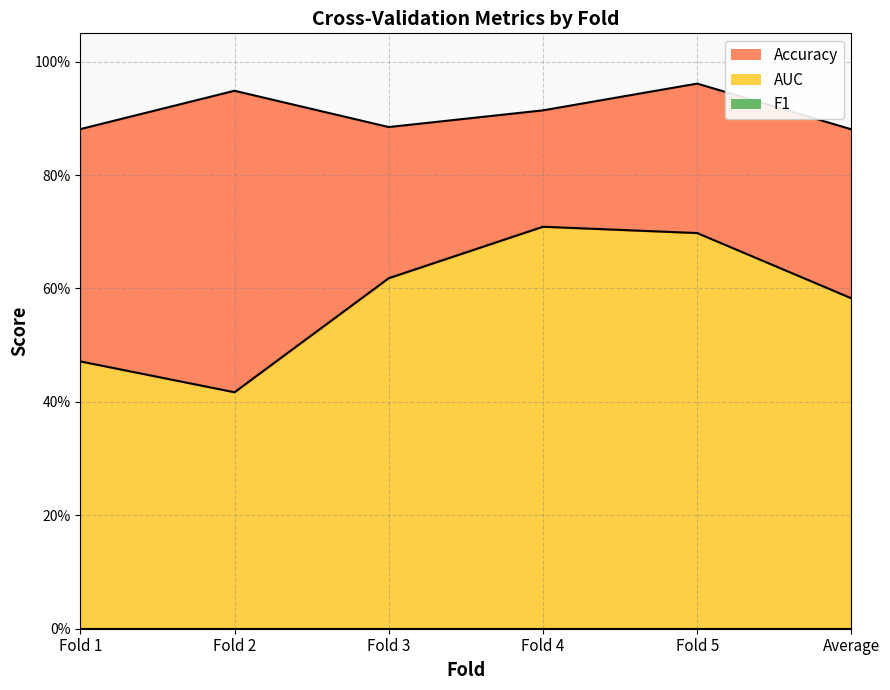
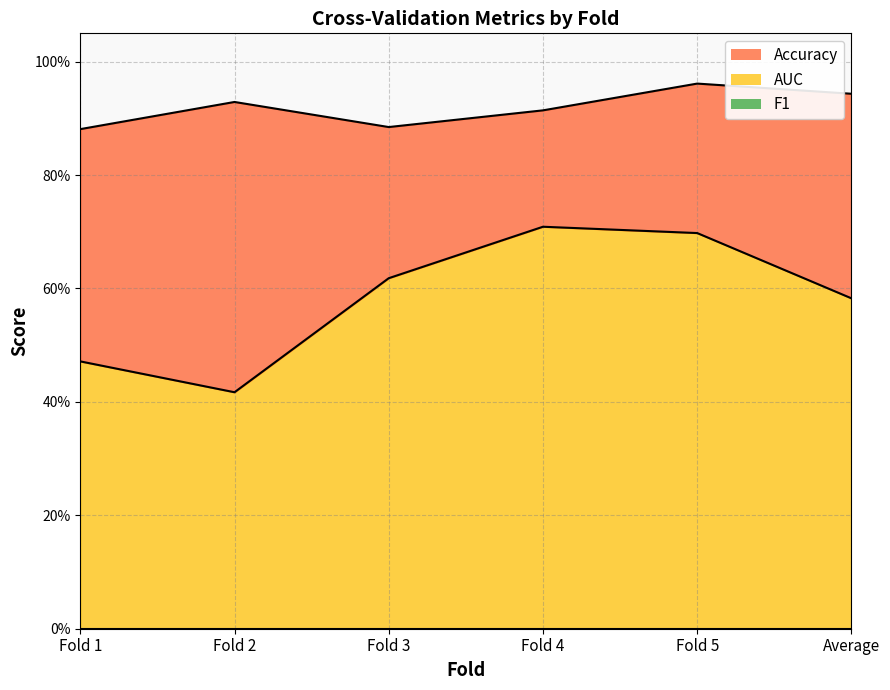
  {
    "Accuracy": {
      "Fold 1": "88%",
-     "Fold 2": "95%",
+     "Fold 2": "93%",
      "Fold 3": "88%",
      "Fold 4": "91%",
      "Fold 5": "96%",
-     "Average": "88%"
+     "Average": "94%"
    },
    "AUC": {
      "Fold 1": "47%",
      "Fold 2": "42%",
      "Fold 3": "62%",
      "Fold 4": "71%",
      "Fold 5": "70%",
      "Average": "58%"
    },
    "F1": {
      "Fold 1": "0%",
      "Fold 2": "0%",
      "Fold 3": "0%",
      "Fold 4": "0%",
      "Fold 5": "0%",
      "Average": "0%"
    }
  }
